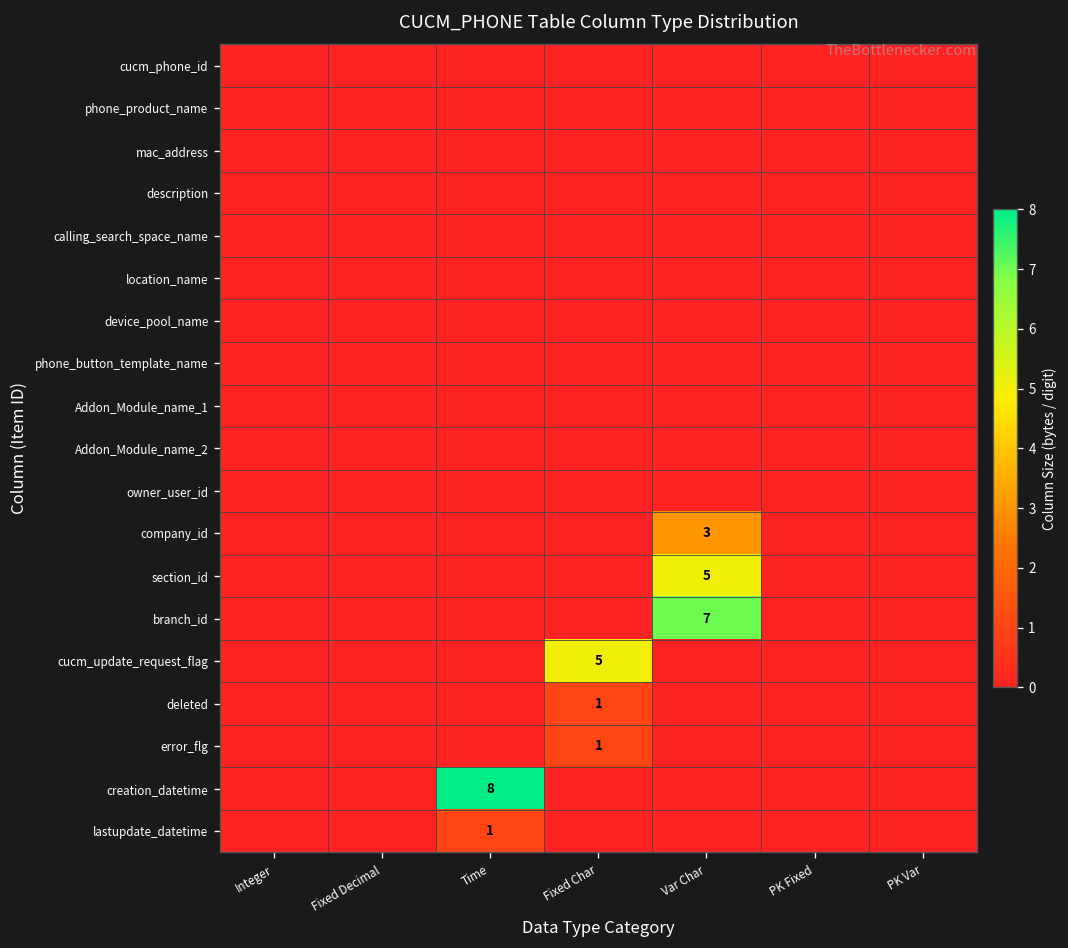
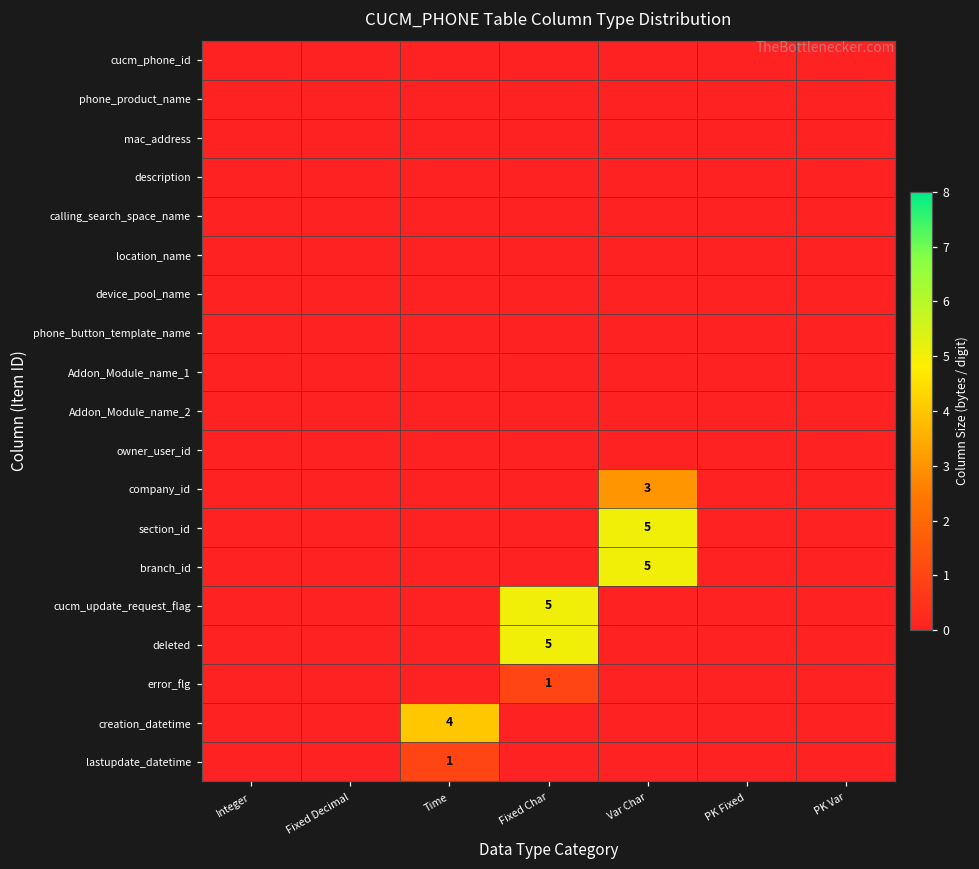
  {
    "company_id": {
      "Var Char": 3
    },
    "section_id": {
      "Var Char": 5
    },
    "branch_id": {
-     "Var Char": 7
+     "Var Char": 5
    },
    "cucm_update_request_flag": {
      "Fixed Char": 5
    },
    "deleted": {
-     "Fixed Char": 1
+     "Fixed Char": 5
    },
    "error_flg": {
      "Fixed Char": 1
    },
    "creation_datetime": {
-     "Time": 8
+     "Time": 4
    },
    "lastupdate_datetime": {
      "Time": 1
    }
  }
